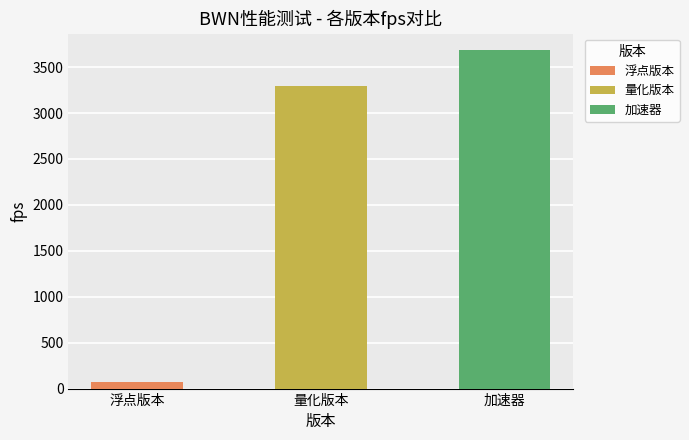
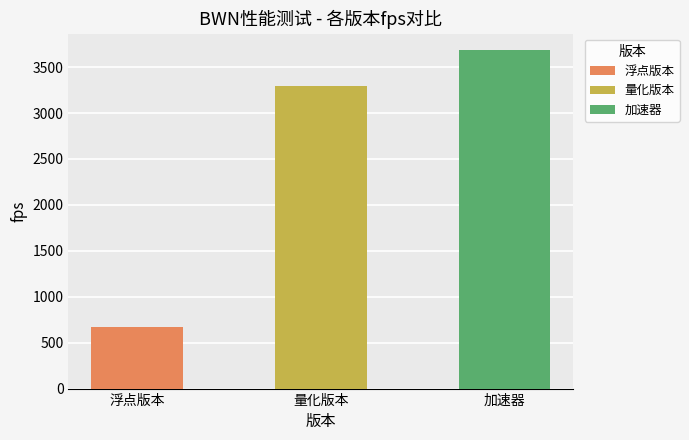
  {
-   "浮点版本": 100,
+   "浮点版本": 700,
    "量化版本": 3300,
    "加速器": 3700
  }
